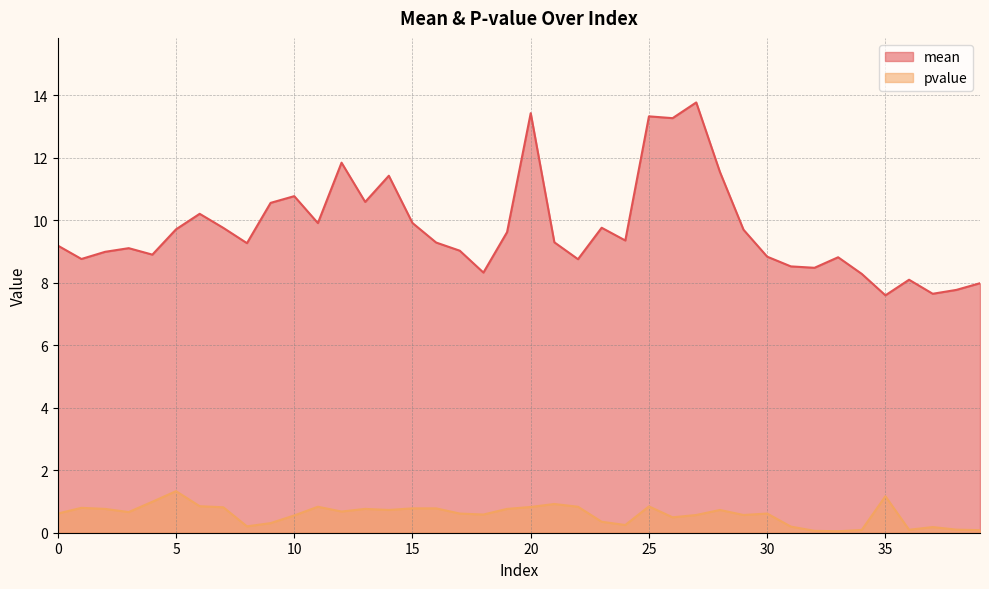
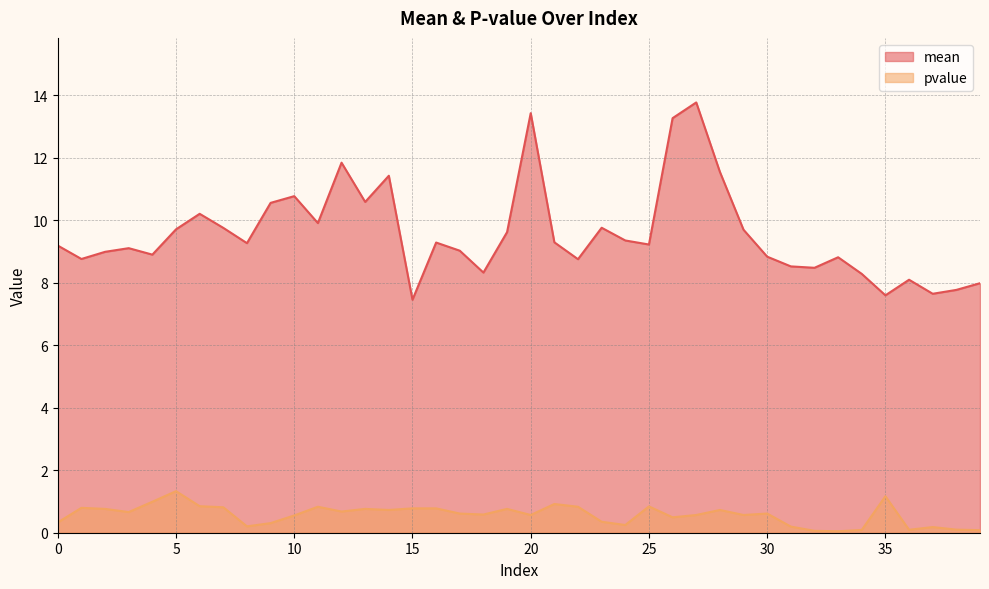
  {
    "mean": {
      "0": 9.2,
      "5": 9.7,
      "10": 10.8,
-     "15": 9.9,
+     "15": 7.5,
      "20": 13.4,
-     "25": 13.3,
+     "25": 9.2,
      "30": 8.8,
      "35": 7.6
    },
    "pvalue": {
-     "0": 0.6,
+     "0": 0.3,
      "5": 1.3,
      "10": 0.6,
      "15": 0.8,
-     "20": 0.8,
+     "20": 0.6,
      "25": 0.8,
      "30": 0.6,
      "35": 1.2
    }
  }
